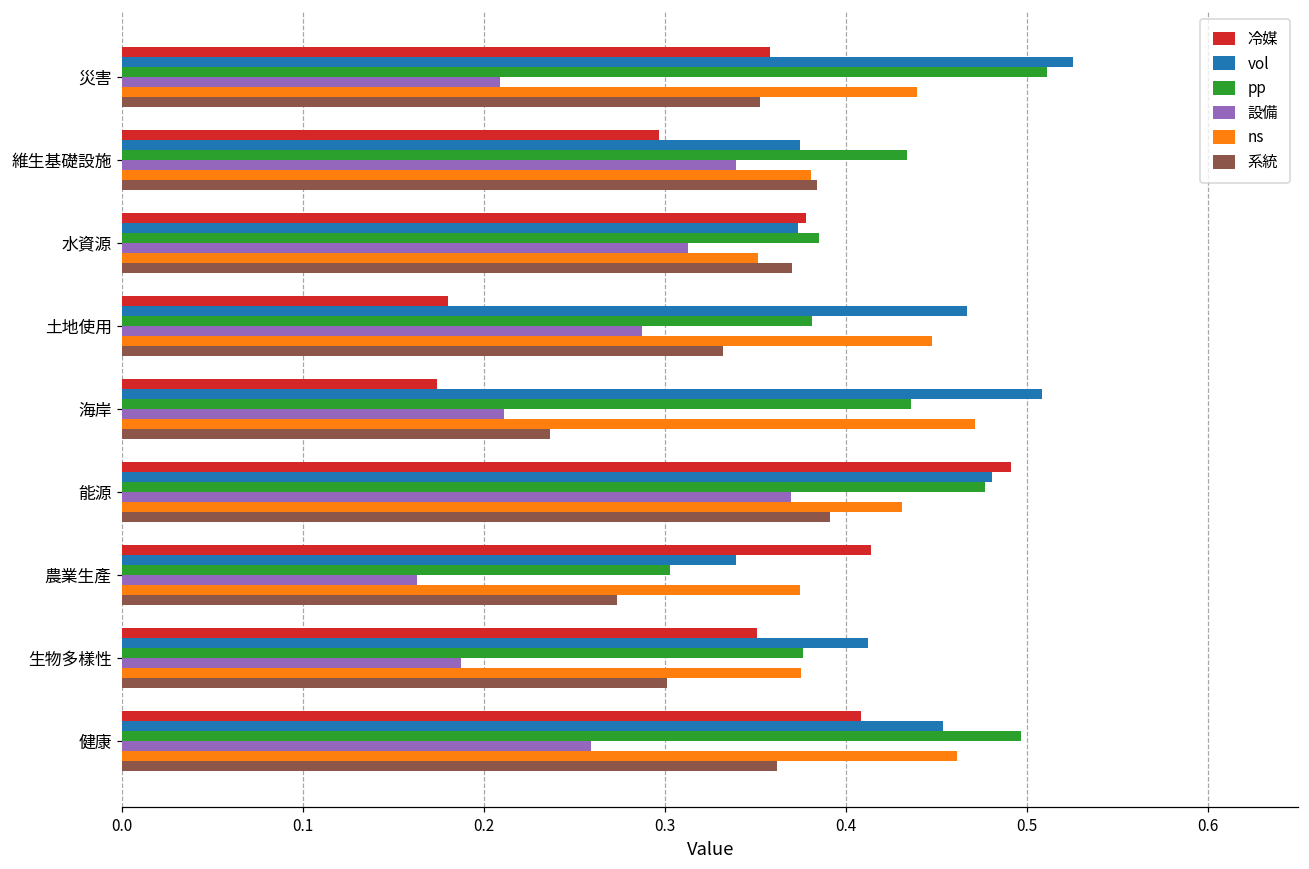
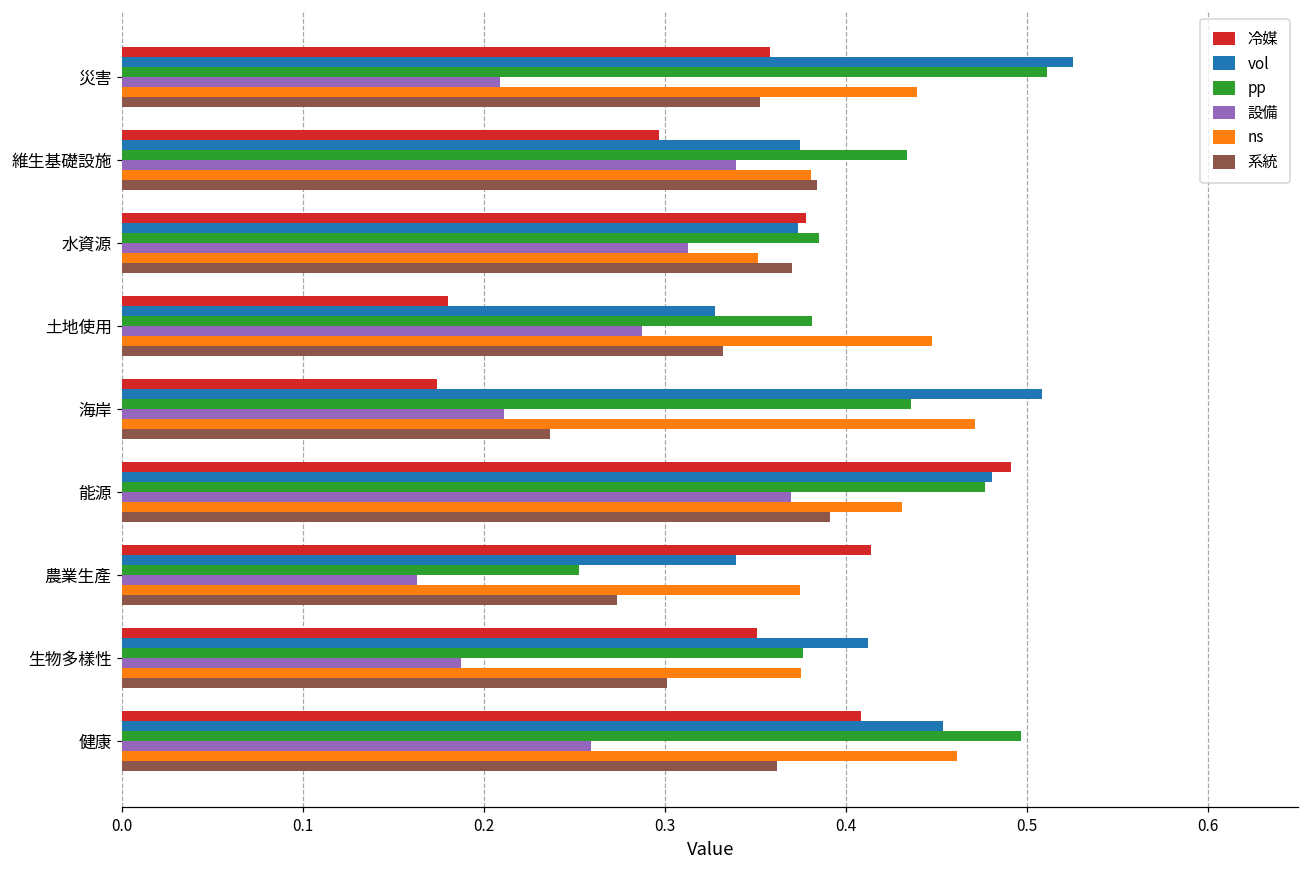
  {
    "冷媒": {
      "災害": 0.358,
      "維生基礎設施": 0.296,
      "水資源": 0.378,
      "土地使用": 0.180,
      "海岸": 0.174,
      "能源": 0.491,
      "農業生產": 0.414,
      "生物多樣性": 0.351,
      "健康": 0.409
    },
    "vol": {
      "災害": 0.526,
      "維生基礎設施": 0.375,
      "水資源": 0.374,
-     "土地使用": 0.467,
+     "土地使用": 0.328,
      "海岸": 0.509,
      "能源": 0.481,
      "農業生產": 0.340,
      "生物多樣性": 0.412,
      "健康": 0.454
    },
    "pp": {
      "災害": 0.511,
      "維生基礎設施": 0.434,
      "水資源": 0.385,
      "土地使用": 0.382,
      "海岸": 0.436,
      "能源": 0.477,
-     "農業生產": 0.303,
+     "農業生產": 0.252,
      "生物多樣性": 0.376,
      "健康": 0.497
    },
    "設備": {
      "災害": 0.209,
      "維生基礎設施": 0.339,
      "水資源": 0.313,
      "土地使用": 0.287,
      "海岸": 0.211,
      "能源": 0.369,
      "農業生產": 0.163,
      "生物多樣性": 0.187,
      "健康": 0.259
    },
    "ns": {
      "災害": 0.440,
      "維生基礎設施": 0.381,
      "水資源": 0.351,
      "土地使用": 0.447,
      "海岸": 0.471,
      "能源": 0.431,
      "農業生產": 0.375,
      "生物多樣性": 0.375,
      "健康": 0.462
    },
    "系統": {
      "災害": 0.352,
      "維生基礎設施": 0.384,
      "水資源": 0.370,
      "土地使用": 0.332,
      "海岸": 0.236,
      "能源": 0.391,
      "農業生產": 0.274,
      "生物多樣性": 0.301,
      "健康": 0.362
    }
  }
